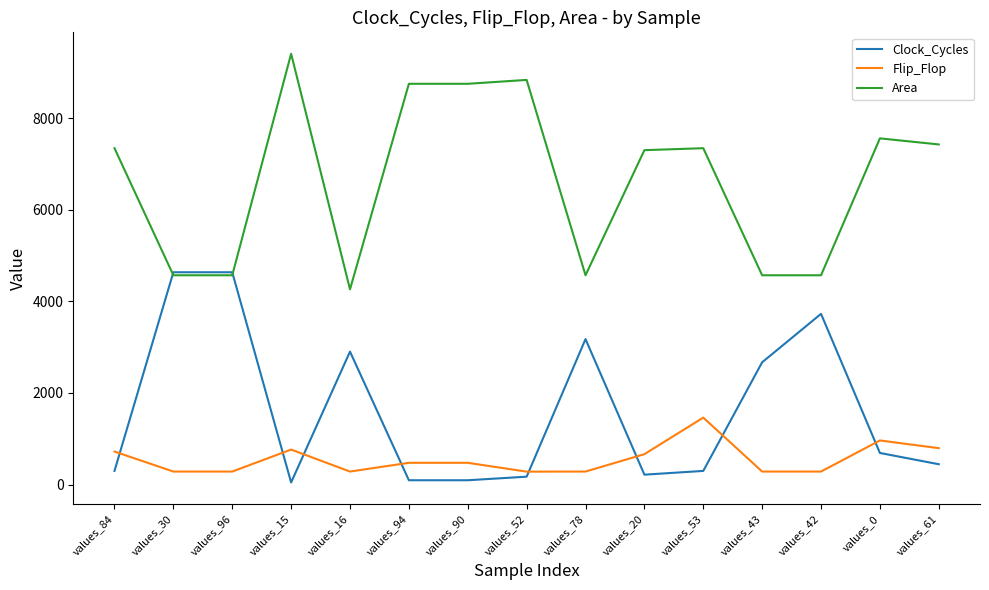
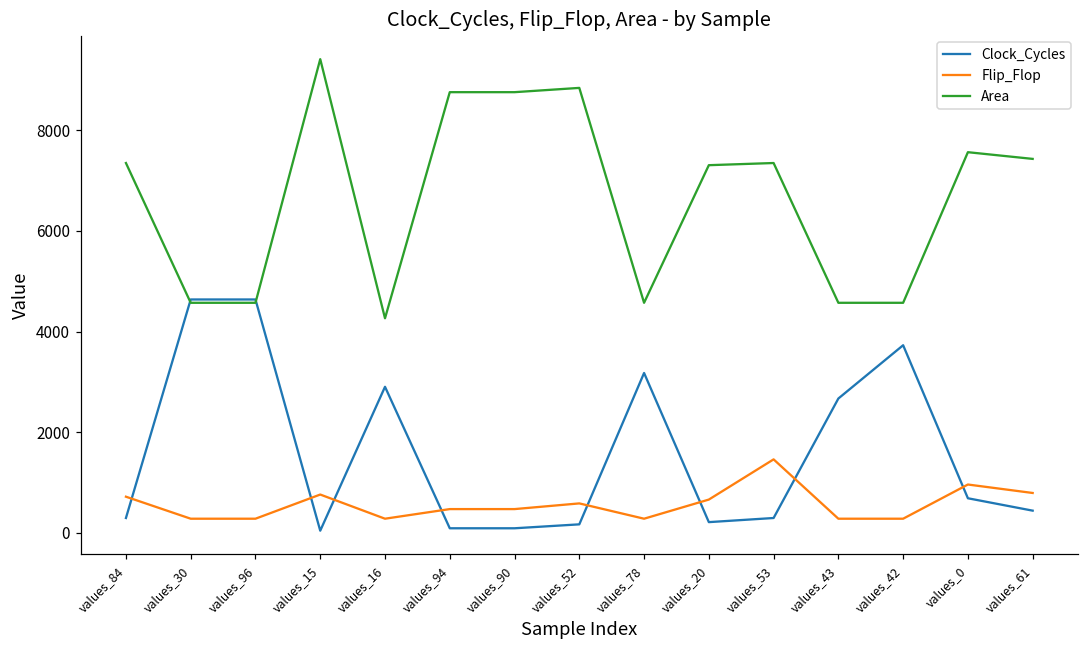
  {
    "Clock_Cycles": {
      "values_84": 300,
      "values_30": 4600,
      "values_96": 4600,
      "values_15": 0,
      "values_16": 2900,
      "values_94": 100,
      "values_90": 100,
      "values_52": 200,
      "values_78": 3200,
      "values_20": 200,
      "values_53": 300,
      "values_43": 2700,
      "values_42": 3700,
      "values_0": 700,
      "values_61": 400
    },
    "Flip_Flop": {
      "values_84": 700,
      "values_30": 300,
      "values_96": 300,
      "values_15": 800,
      "values_16": 300,
      "values_94": 500,
      "values_90": 500,
-     "values_52": 300,
+     "values_52": 600,
      "values_78": 300,
      "values_20": 700,
      "values_53": 1500,
      "values_43": 300,
      "values_42": 300,
      "values_0": 1000,
      "values_61": 800
    },
    "Area": {
      "values_84": 7300,
      "values_30": 4600,
      "values_96": 4600,
      "values_15": 9400,
      "values_16": 4300,
      "values_94": 8800,
      "values_90": 8800,
      "values_52": 8800,
      "values_78": 4600,
      "values_20": 7300,
      "values_53": 7300,
      "values_43": 4600,
      "values_42": 4600,
      "values_0": 7600,
      "values_61": 7400
    }
  }
